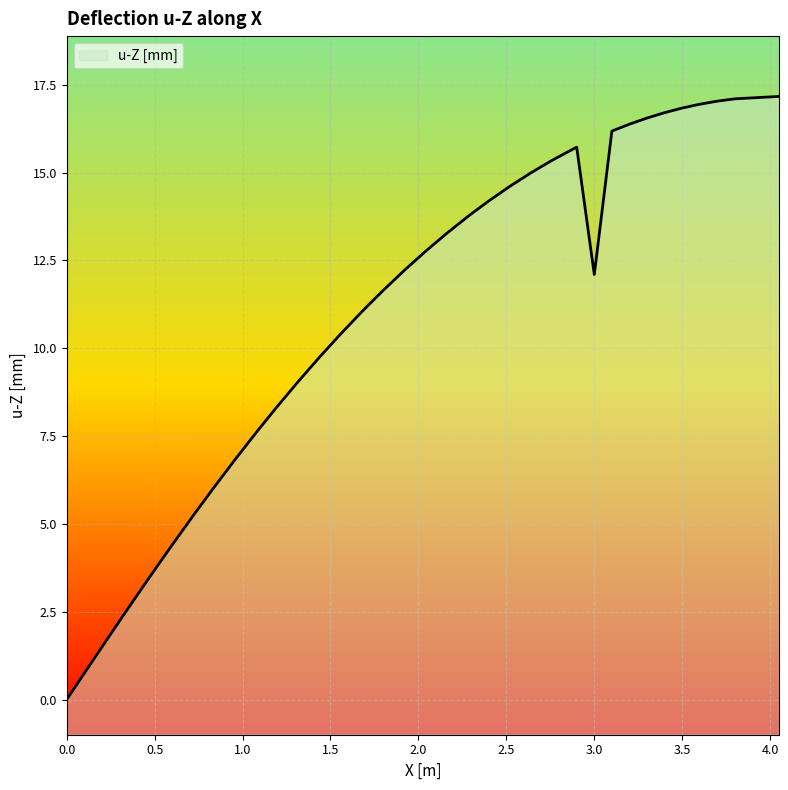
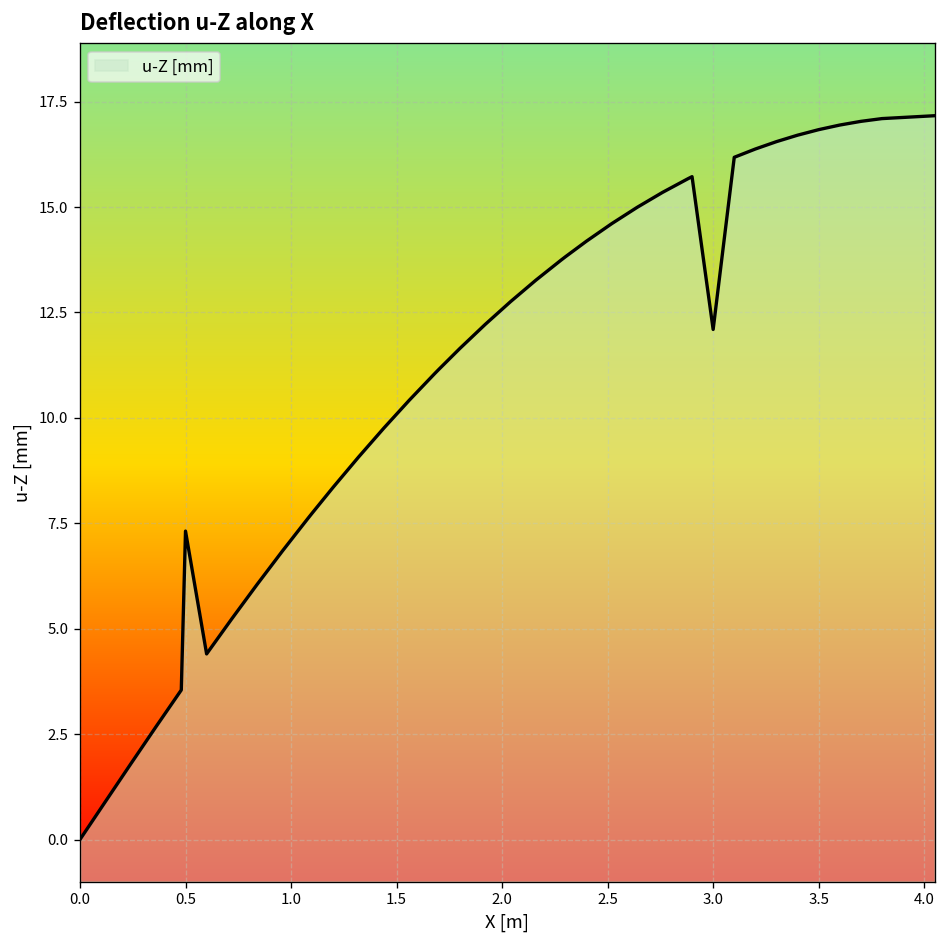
  {
    "0.0": 0.0,
-   "0.5": 3.7,
+   "0.5": 7.3,
    "3.0": 12.1,
    "3.5": 16.8
  }
